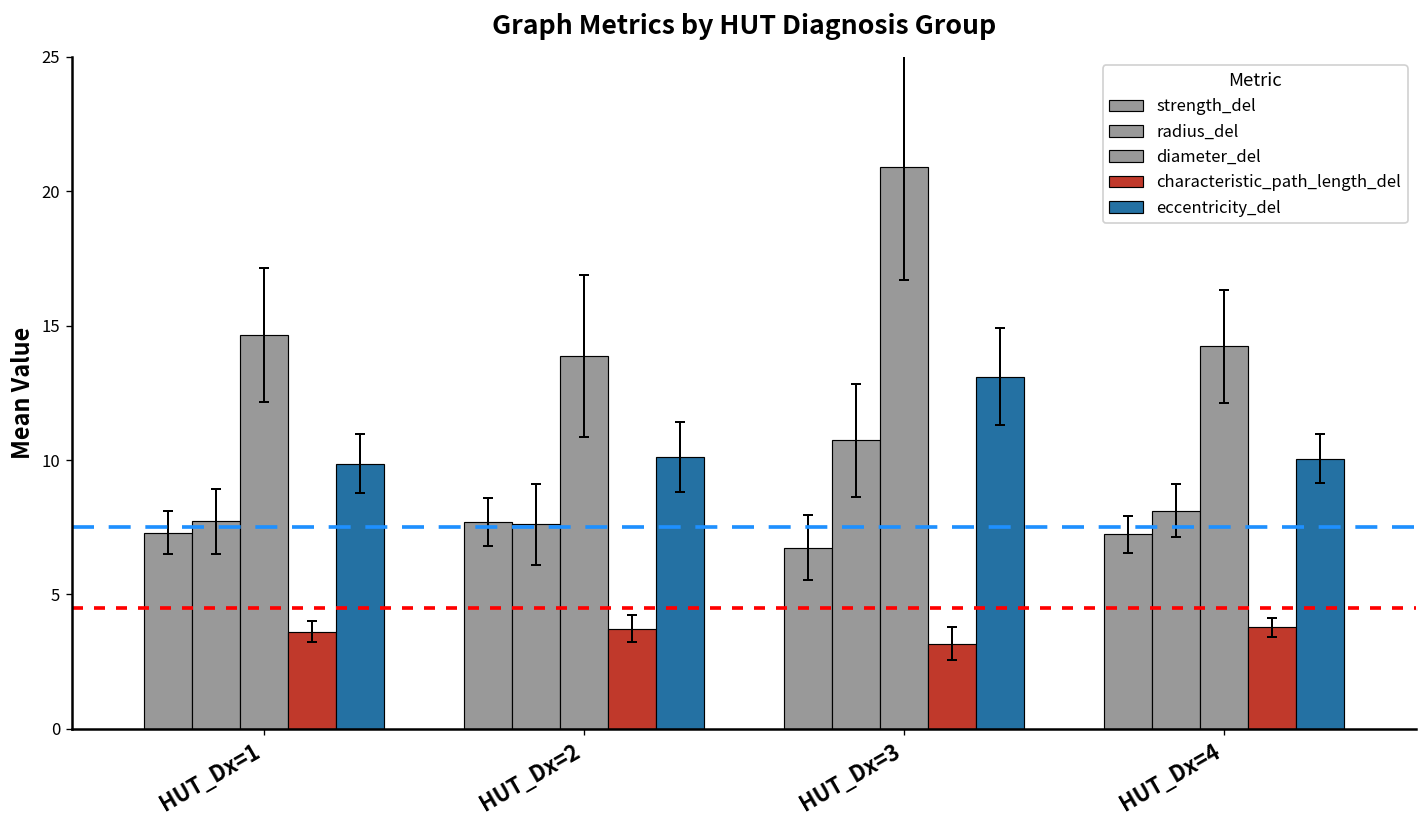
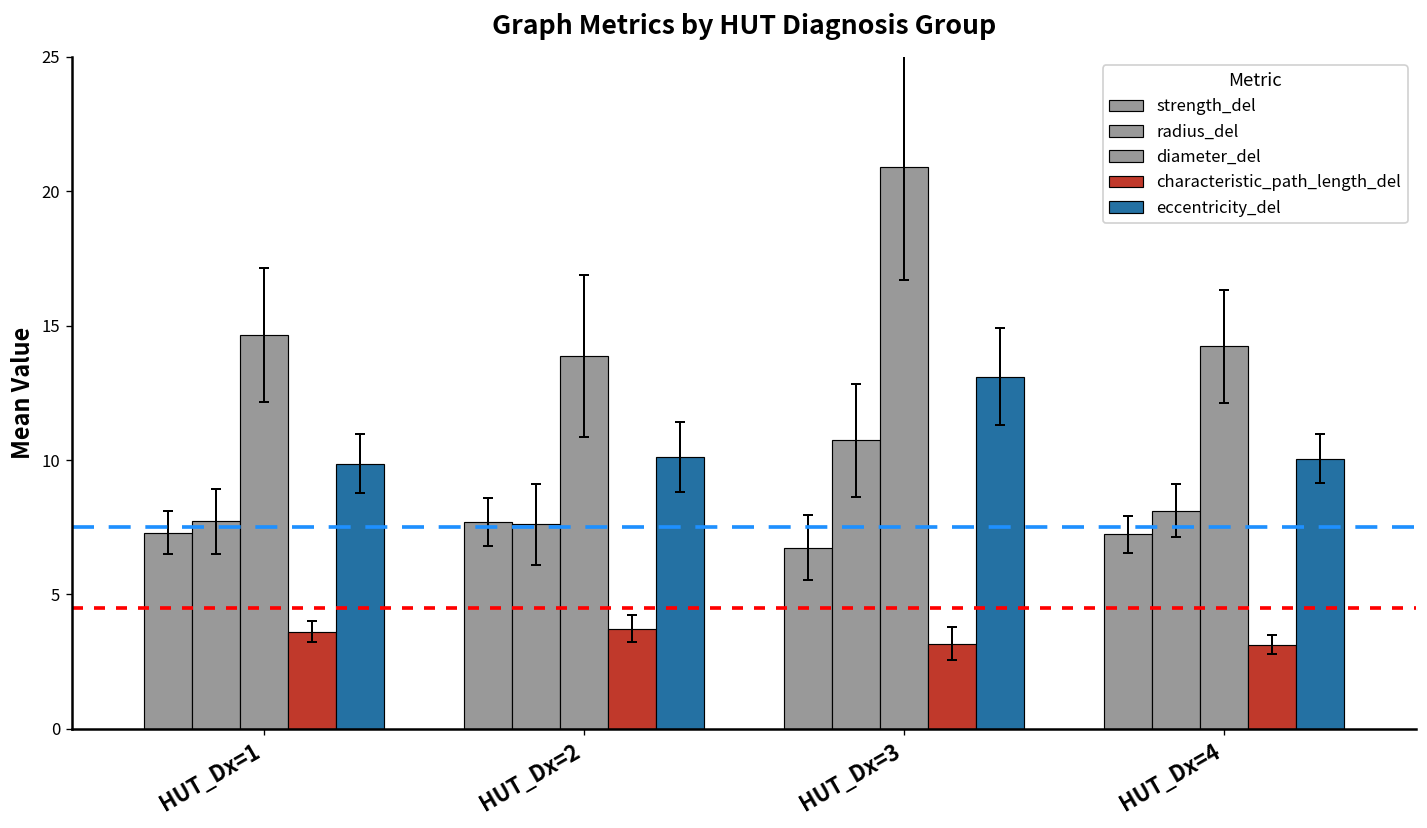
  {
    "characteristic_path_length_del": {
      "HUT_Dx=1": 3.6,
      "HUT_Dx=2": 3.7,
      "HUT_Dx=3": 3.2,
-     "HUT_Dx=4": 3.8
+     "HUT_Dx=4": 3.1
    }
  }
